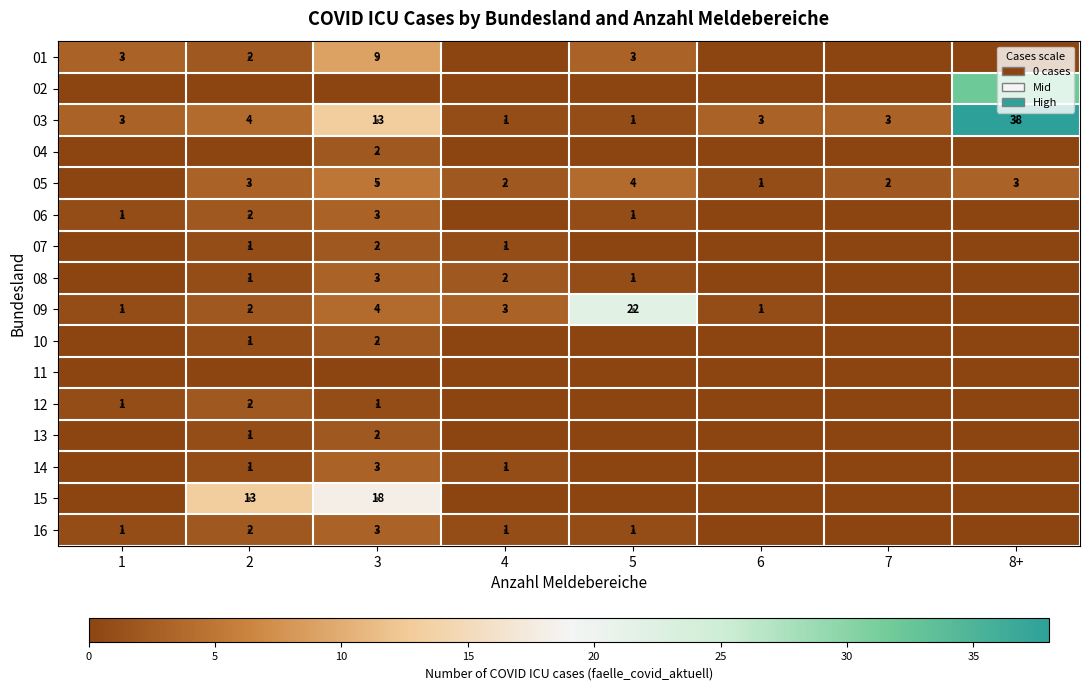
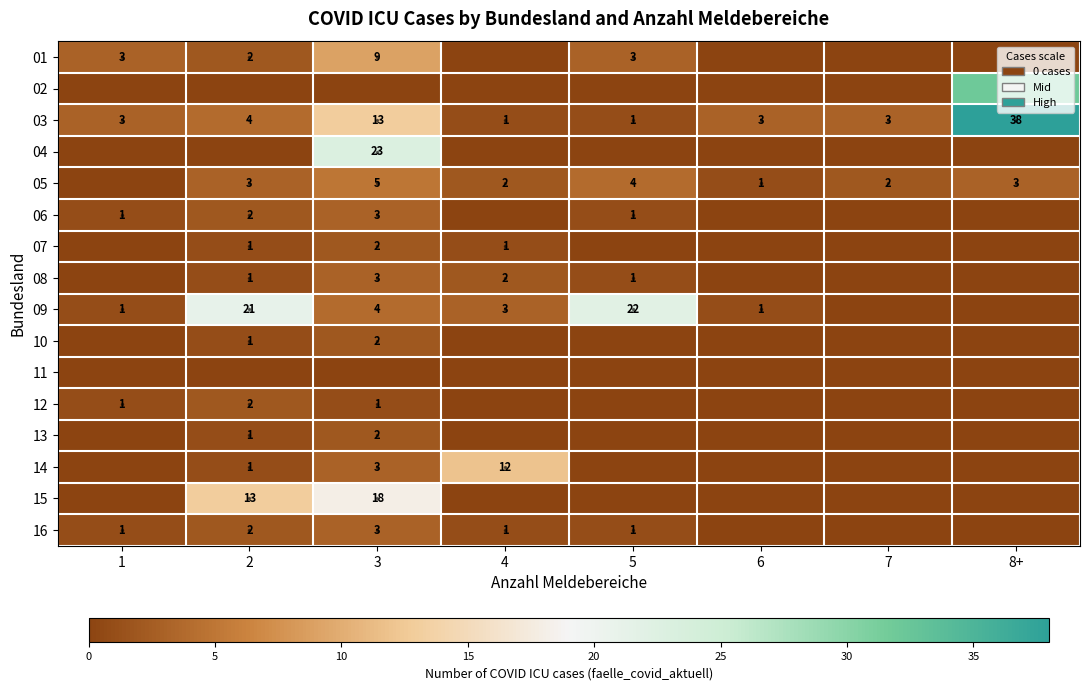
  {
    "04": {
-     "3": 2
+     "3": 23
    },
    "09": {
-     "2": 2
+     "2": 21
    },
    "14": {
-     "4": 1
+     "4": 12
    }
  }
